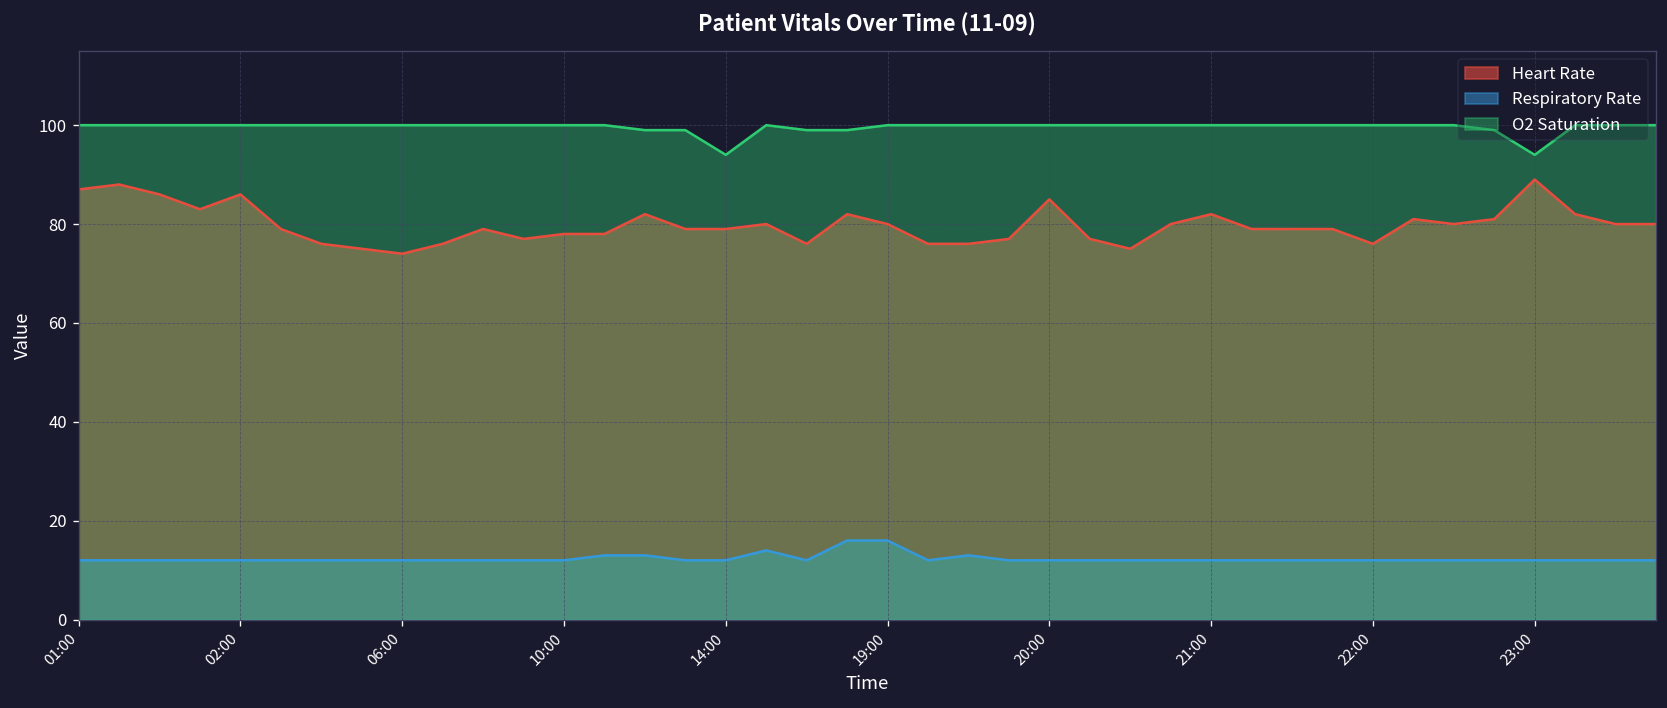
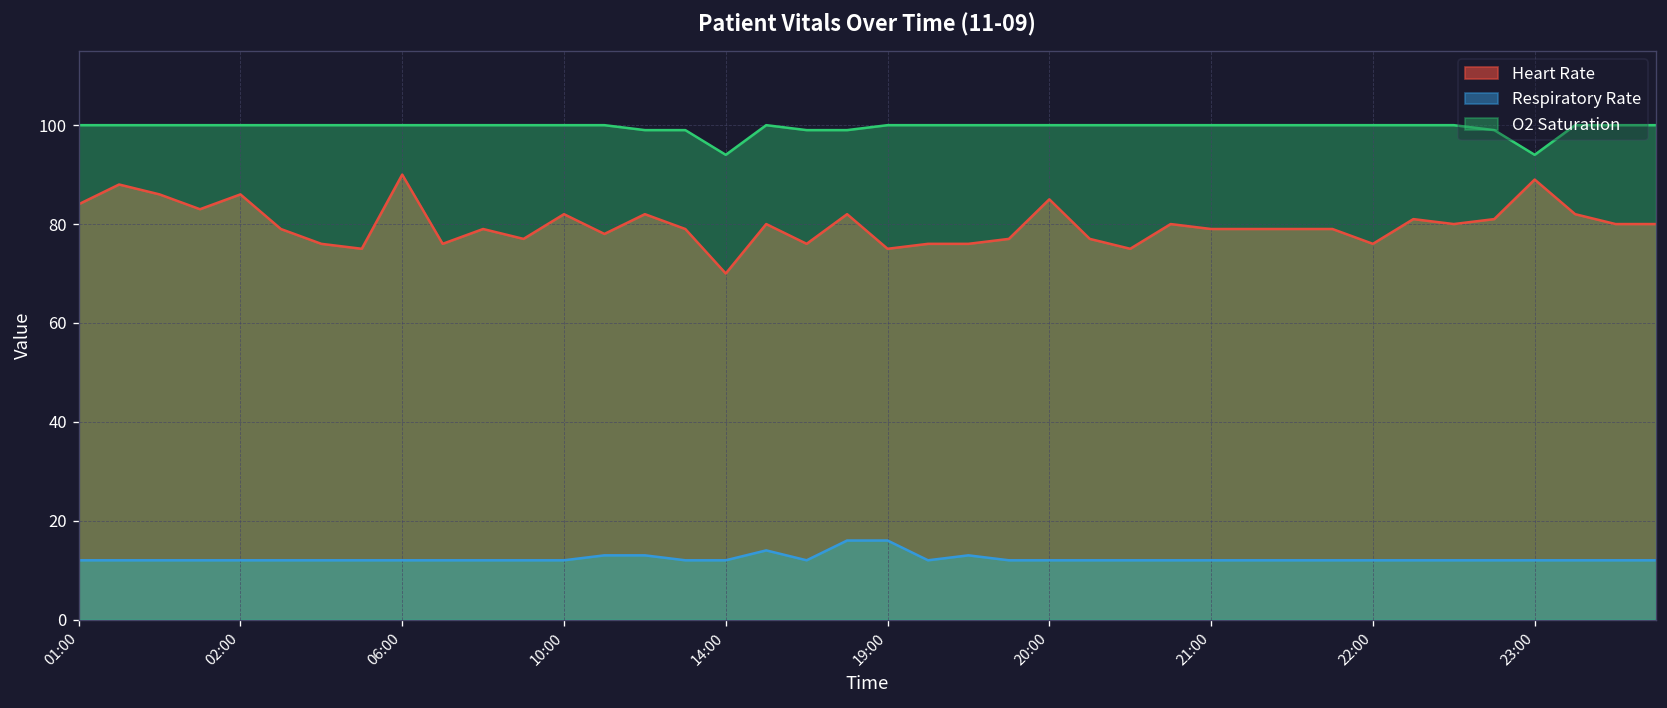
  {
    "Heart Rate": {
-     "01:00": 87,
+     "01:00": 84,
      "02:00": 86,
-     "06:00": 74,
-     "10:00": 78,
-     "14:00": 79,
-     "19:00": 80,
+     "06:00": 90,
+     "10:00": 82,
+     "14:00": 70,
+     "19:00": 75,
      "20:00": 85,
-     "21:00": 82,
+     "21:00": 79,
      "22:00": 76,
      "23:00": 89
    },
    "Respiratory Rate": {
      "01:00": 12,
      "02:00": 12,
      "06:00": 12,
      "10:00": 12,
      "14:00": 12,
      "19:00": 16,
      "20:00": 12,
      "21:00": 12,
      "22:00": 12,
      "23:00": 12
    },
    "O2 Saturation": {
      "01:00": 100,
      "02:00": 100,
      "06:00": 100,
      "10:00": 100,
      "14:00": 94,
      "19:00": 100,
      "20:00": 100,
      "21:00": 100,
      "22:00": 100,
      "23:00": 94
    }
  }
